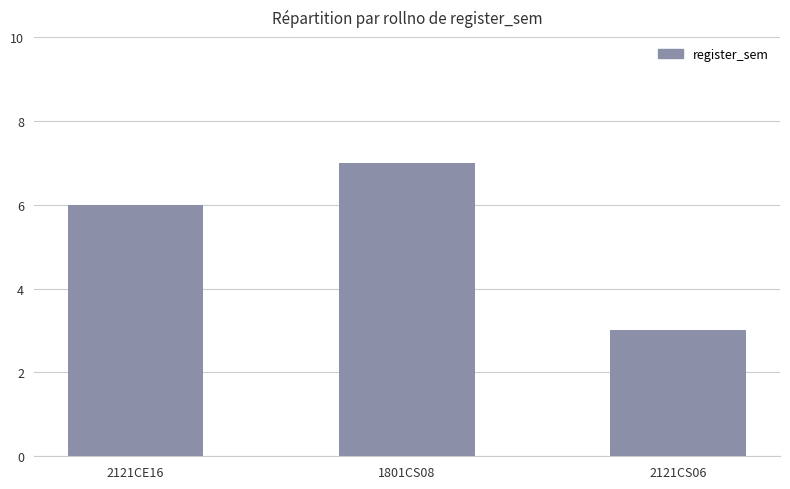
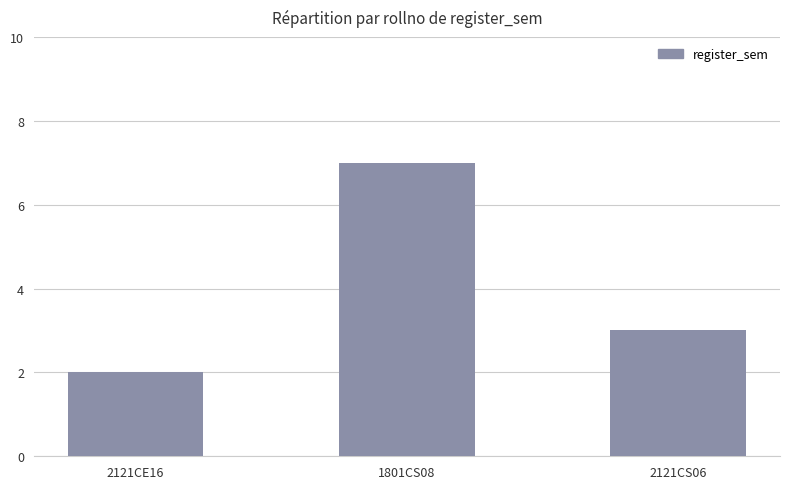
  {
-   "2121CE16": 6,
+   "2121CE16": 2,
    "1801CS08": 7,
    "2121CS06": 3
  }
